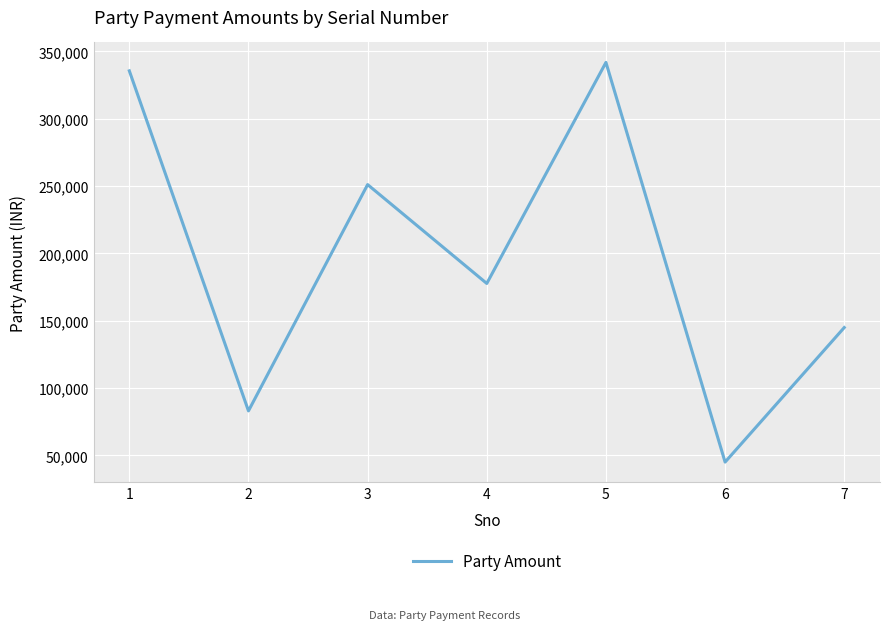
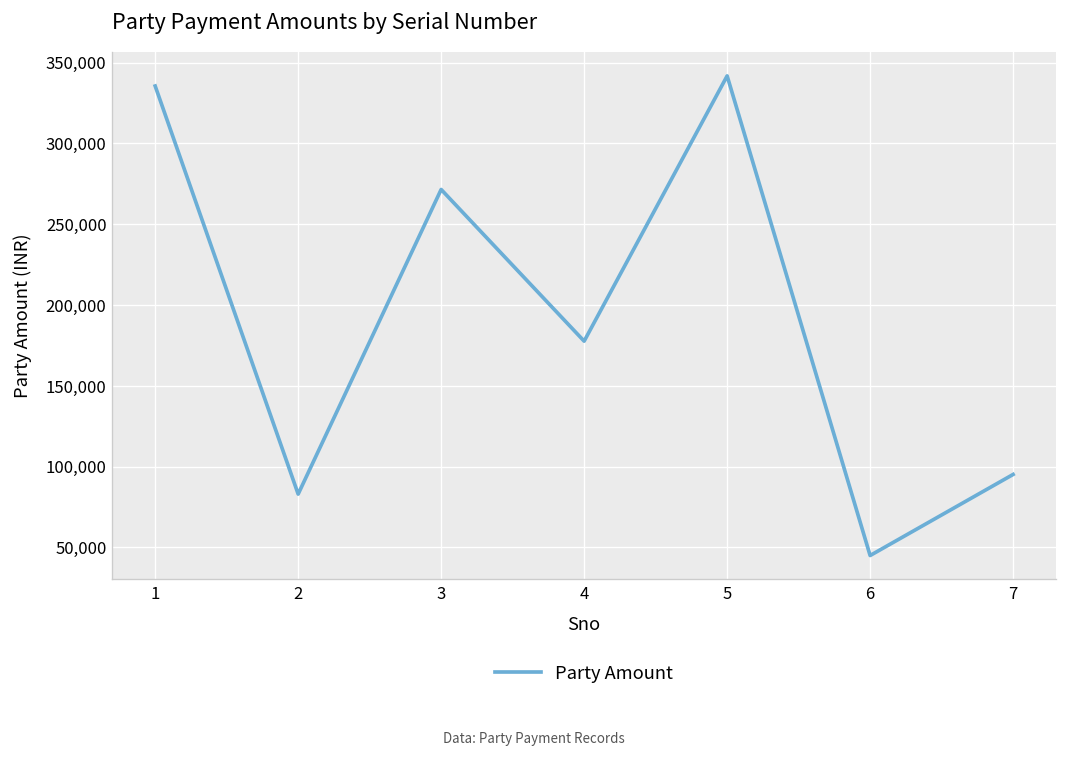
  {
    "1": "336,000",
    "2": "83,000",
-   "3": "251,000",
+   "3": "271,000",
    "4": "178,000",
    "5": "342,000",
    "6": "45,000",
-   "7": "145,000"
+   "7": "95,000"
  }
